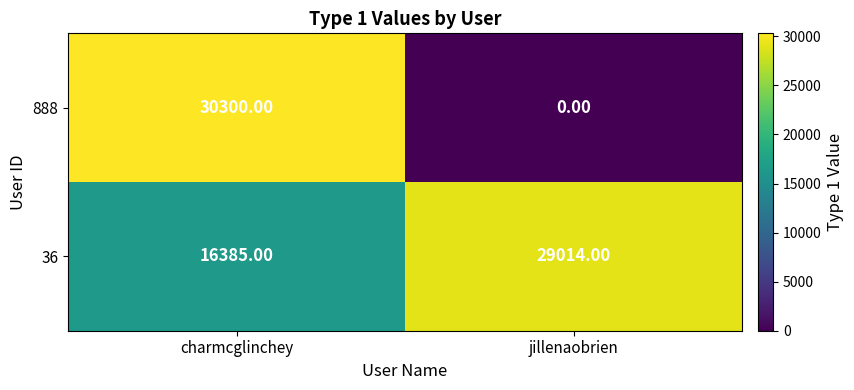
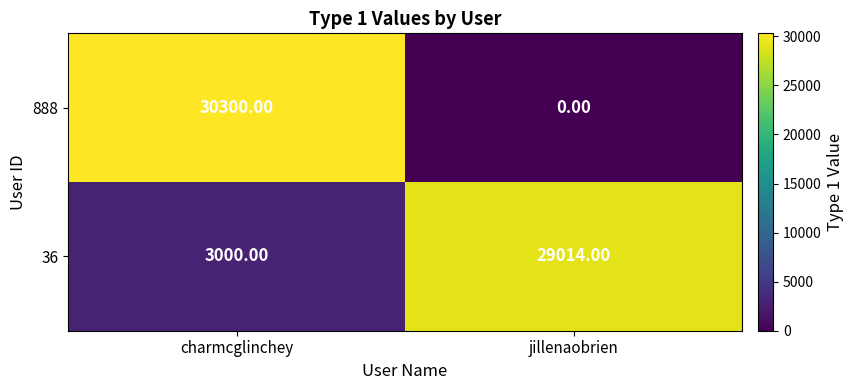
  {
    "888": {
      "charmcglinchey": 30300.00,
      "jillenaobrien": 0.00
    },
    "36": {
-     "charmcglinchey": 16385.00,
+     "charmcglinchey": 3000.00,
      "jillenaobrien": 29014.00
    }
  }
